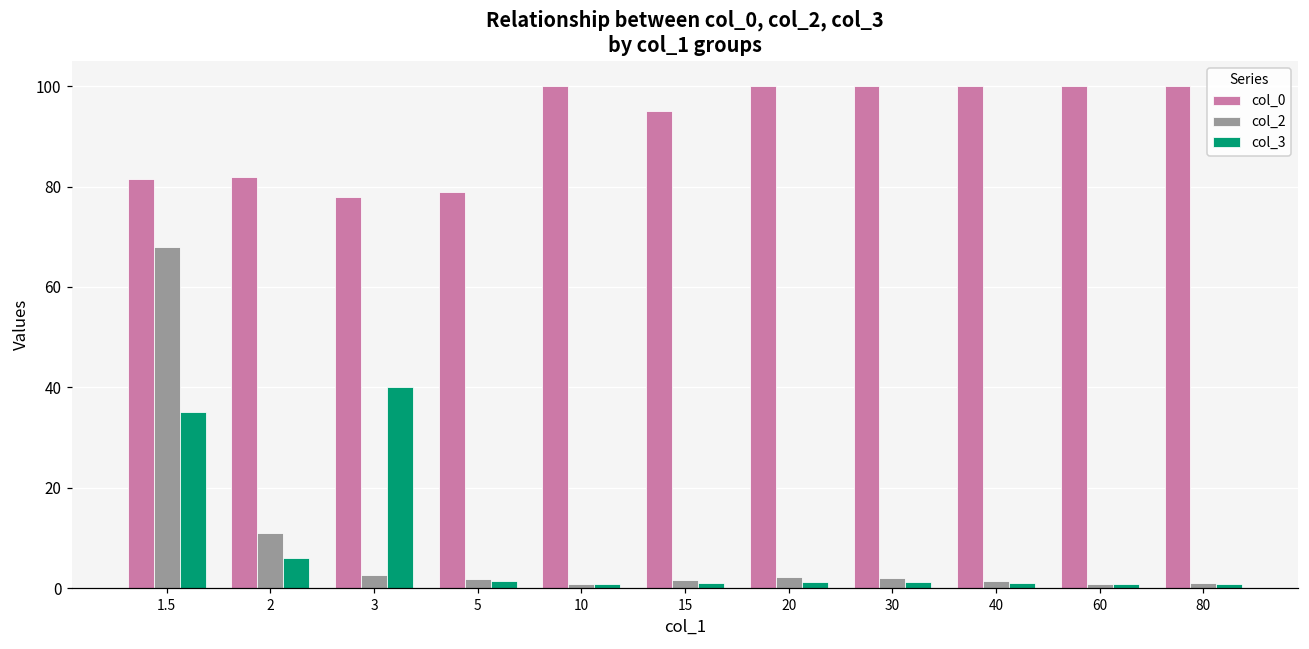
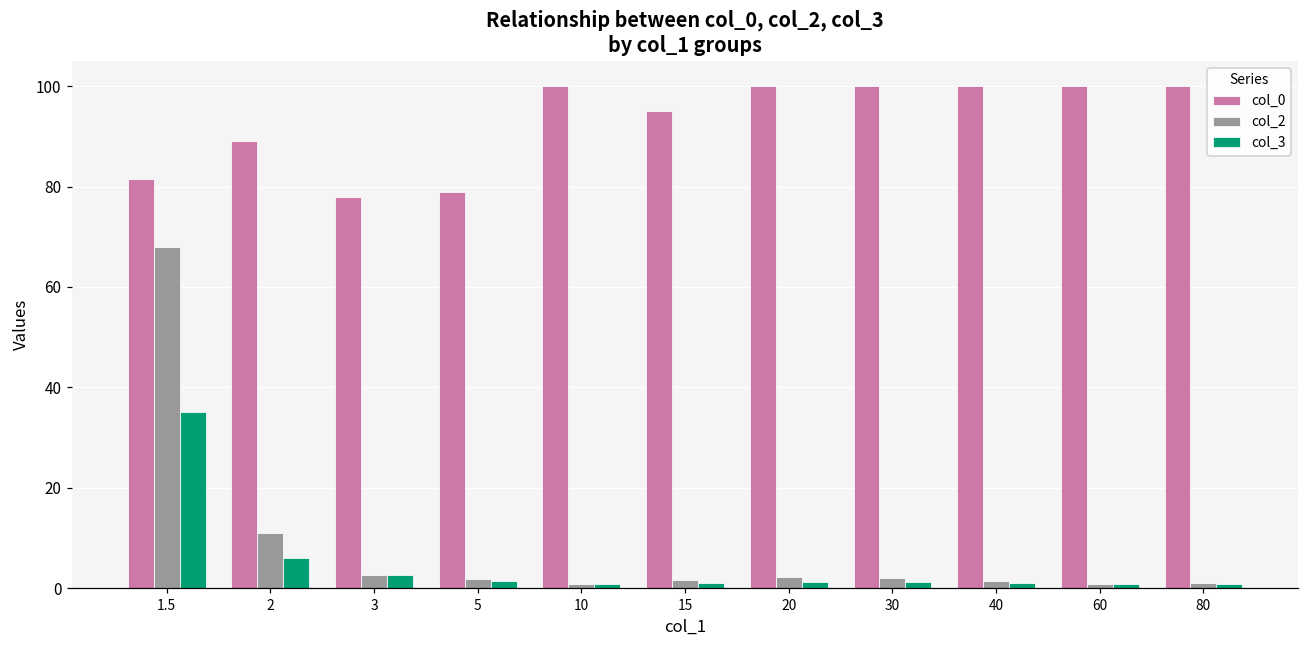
  {
    "col_0": {
      "1.5": 82,
-     "2": 82,
+     "2": 89,
      "3": 78,
      "5": 79,
      "10": 100,
      "15": 95,
      "20": 100,
      "30": 100,
      "40": 100,
      "60": 100,
      "80": 100
    },
    "col_2": {
      "1.5": 68,
      "2": 11,
      "3": 3,
      "5": 2,
      "10": 1,
      "15": 2,
      "20": 2,
      "30": 2,
      "40": 2,
      "60": 1,
      "80": 1
    },
    "col_3": {
      "1.5": 35,
      "2": 6,
-     "3": 40,
+     "3": 3,
      "5": 2,
      "10": 1,
      "15": 1,
      "20": 1,
      "30": 1,
      "40": 1,
      "60": 1,
      "80": 1
    }
  }
